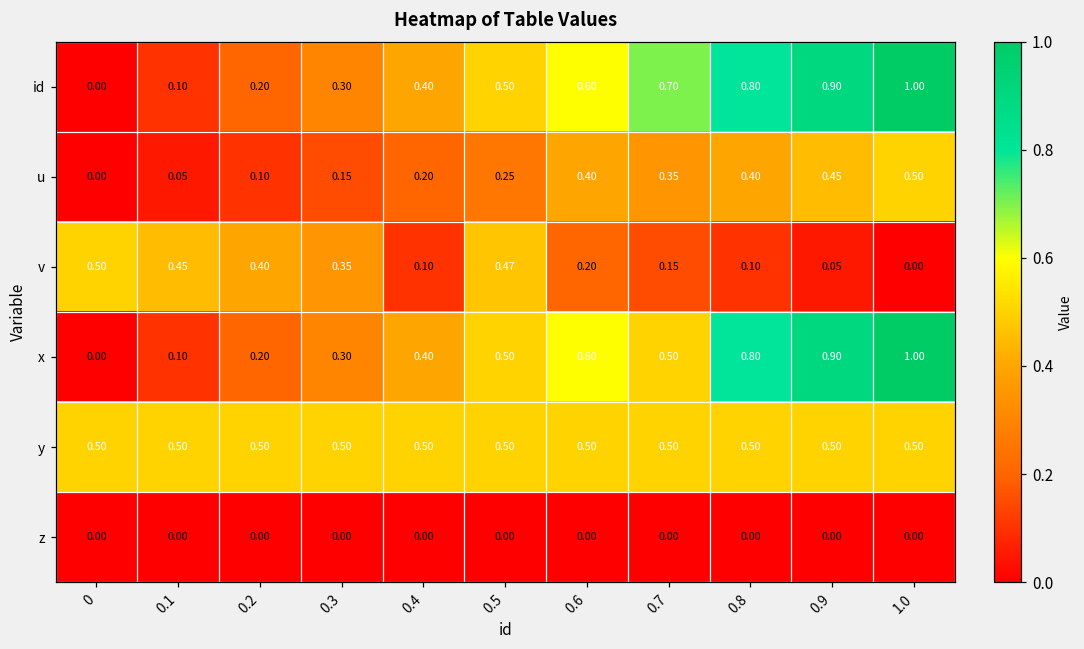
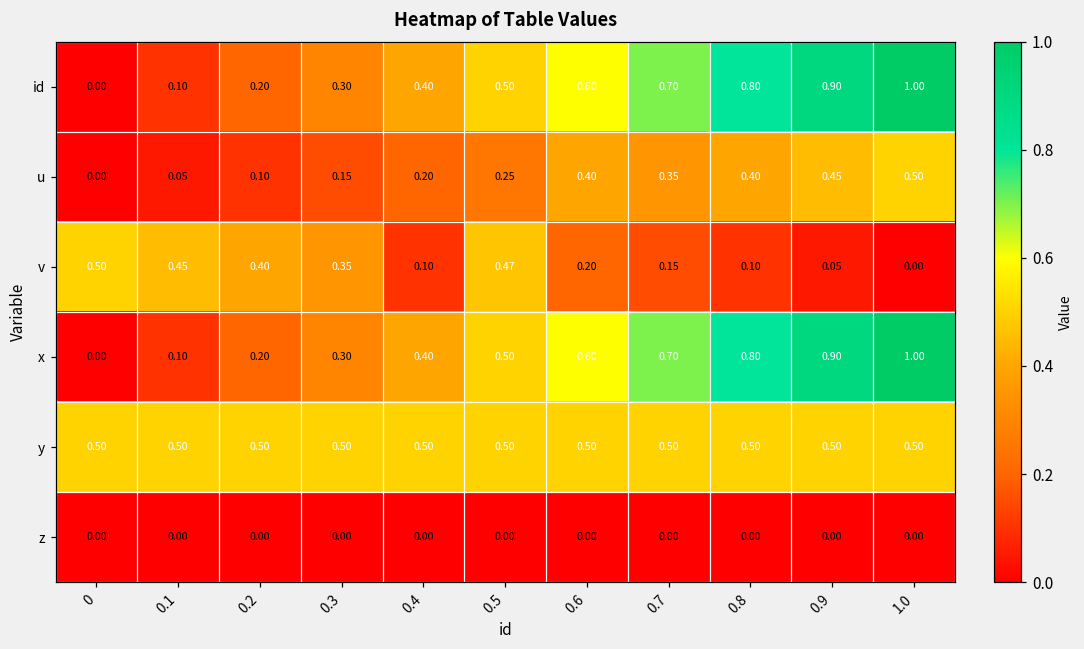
  {
    "id": {
      "0": 0.00,
      "0.1": 0.10,
      "0.2": 0.20,
      "0.3": 0.30,
      "0.4": 0.40,
      "0.5": 0.50,
      "0.6": 0.60,
      "0.7": 0.70,
      "0.8": 0.80,
      "0.9": 0.90,
      "1.0": 1.00
    },
    "u": {
      "0": 0.00,
      "0.1": 0.05,
      "0.2": 0.10,
      "0.3": 0.15,
      "0.4": 0.20,
      "0.5": 0.25,
      "0.6": 0.40,
      "0.7": 0.35,
      "0.8": 0.40,
      "0.9": 0.45,
      "1.0": 0.50
    },
    "v": {
      "0": 0.50,
      "0.1": 0.45,
      "0.2": 0.40,
      "0.3": 0.35,
      "0.4": 0.10,
      "0.5": 0.47,
      "0.6": 0.20,
      "0.7": 0.15,
      "0.8": 0.10,
      "0.9": 0.05,
      "1.0": 0.00
    },
    "x": {
      "0": 0.00,
      "0.1": 0.10,
      "0.2": 0.20,
      "0.3": 0.30,
      "0.4": 0.40,
      "0.5": 0.50,
      "0.6": 0.60,
-     "0.7": 0.50,
+     "0.7": 0.70,
      "0.8": 0.80,
      "0.9": 0.90,
      "1.0": 1.00
    },
    "y": {
      "0": 0.50,
      "0.1": 0.50,
      "0.2": 0.50,
      "0.3": 0.50,
      "0.4": 0.50,
      "0.5": 0.50,
      "0.6": 0.50,
      "0.7": 0.50,
      "0.8": 0.50,
      "0.9": 0.50,
      "1.0": 0.50
    },
    "z": {
      "0": 0.00,
      "0.1": 0.00,
      "0.2": 0.00,
      "0.3": 0.00,
      "0.4": 0.00,
      "0.5": 0.00,
      "0.6": 0.00,
      "0.7": 0.00,
      "0.8": 0.00,
      "0.9": 0.00,
      "1.0": 0.00
    }
  }
